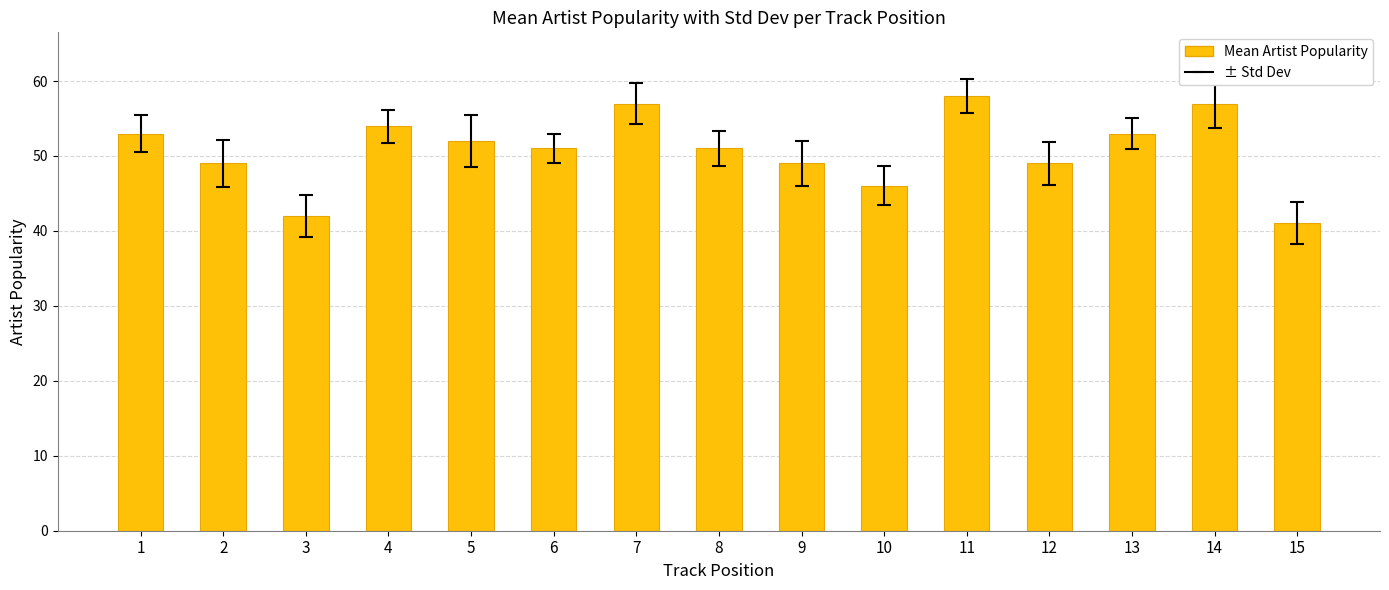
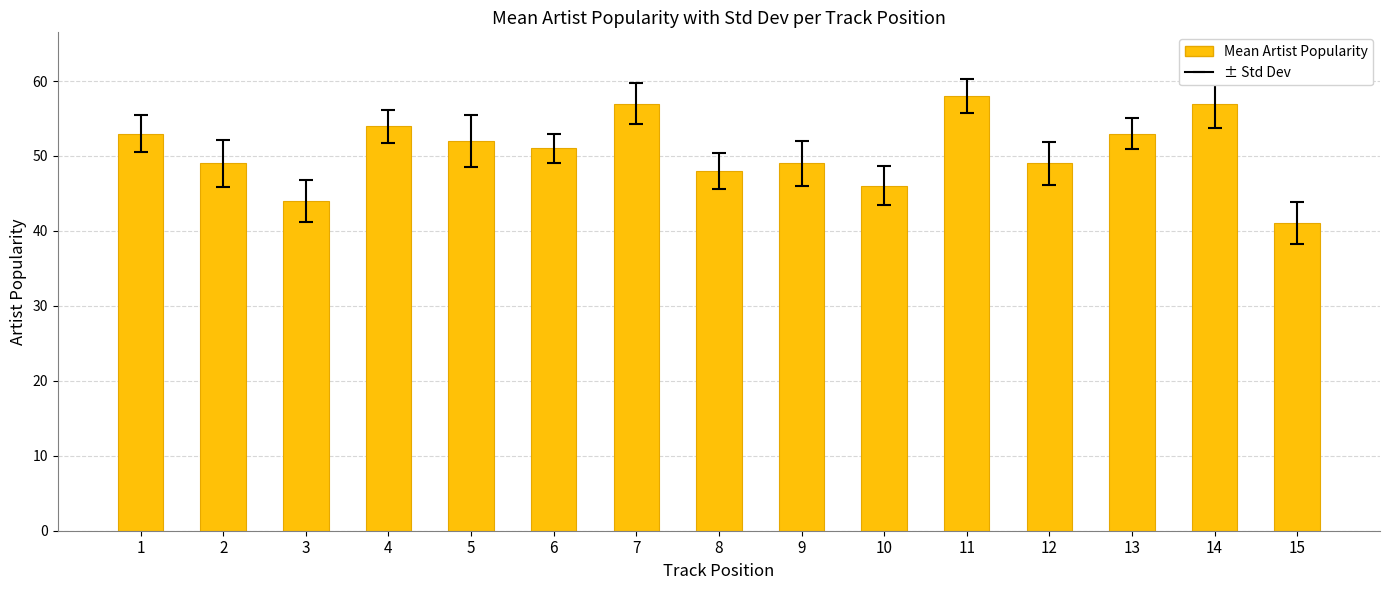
  {
    "Mean Artist Popularity": {
      "1": 53,
      "2": 49,
-     "3": 42,
+     "3": 44,
      "4": 54,
      "5": 52,
      "6": 51,
      "7": 57,
-     "8": 51,
+     "8": 48,
      "9": 49,
      "10": 46,
      "11": 58,
      "12": 49,
      "13": 53,
      "14": 57,
      "15": 41
    }
  }
